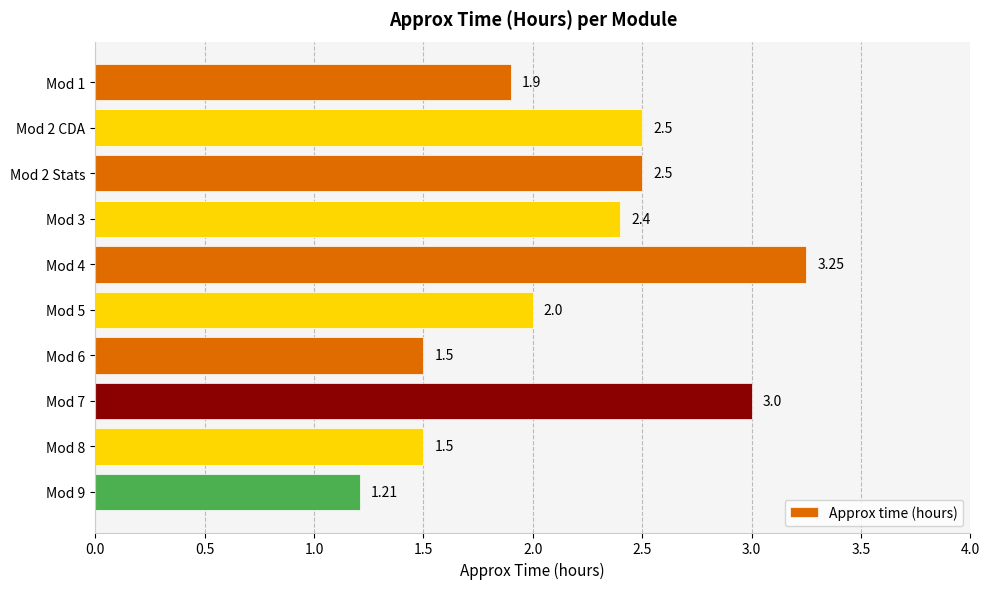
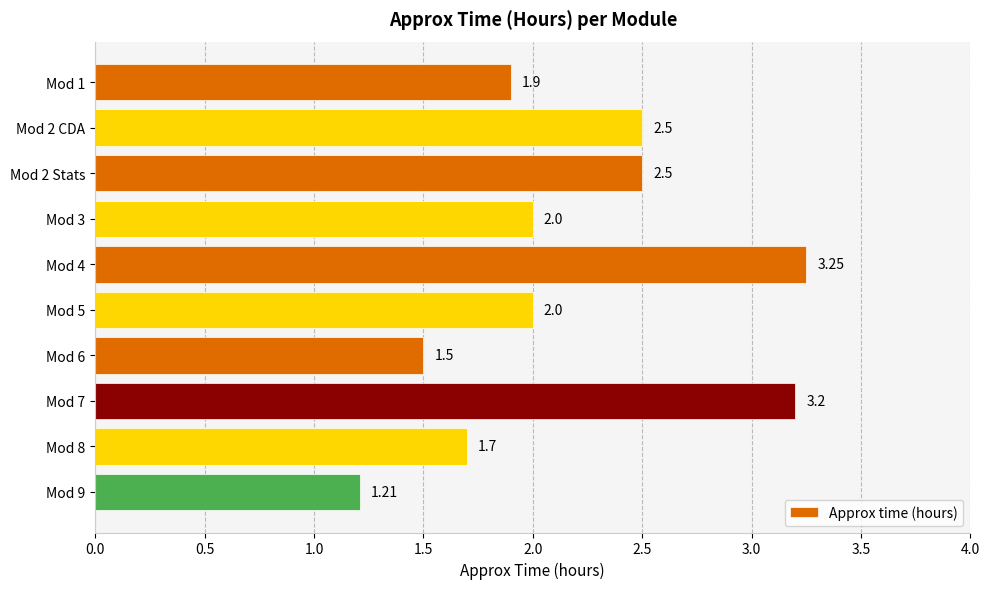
  {
    "Mod 1": 1.9,
    "Mod 2 CDA": 2.5,
    "Mod 2 Stats": 2.5,
-   "Mod 3": 2.4,
+   "Mod 3": 2.0,
    "Mod 4": 3.25,
    "Mod 5": 2.0,
    "Mod 6": 1.5,
-   "Mod 7": 3.0,
-   "Mod 8": 1.5,
+   "Mod 7": 3.2,
+   "Mod 8": 1.7,
    "Mod 9": 1.21
  }
